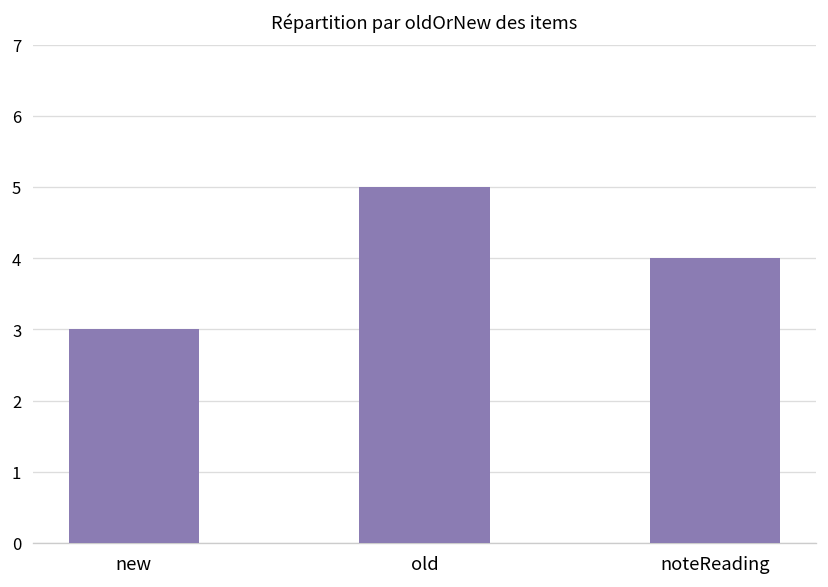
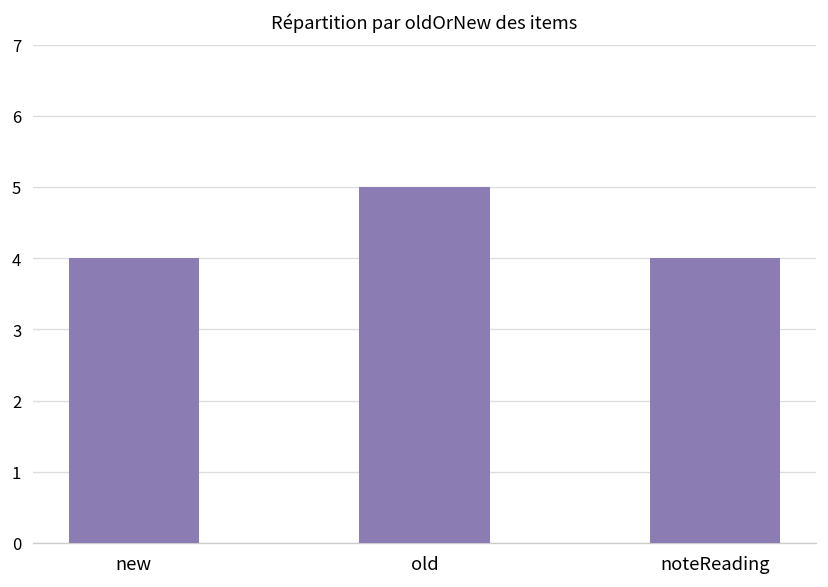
  {
-   "new": 3,
+   "new": 4,
    "old": 5,
    "noteReading": 4
  }
